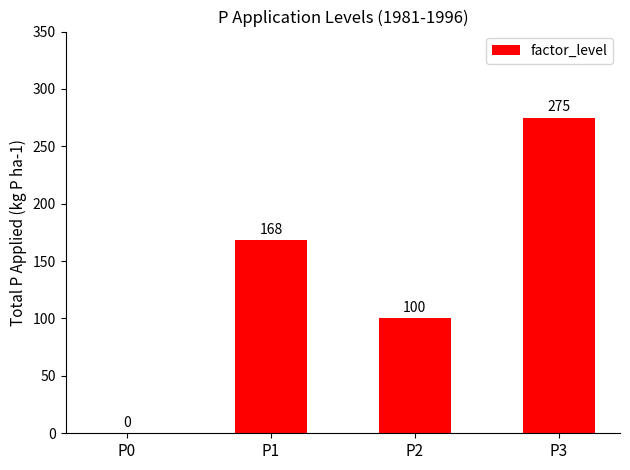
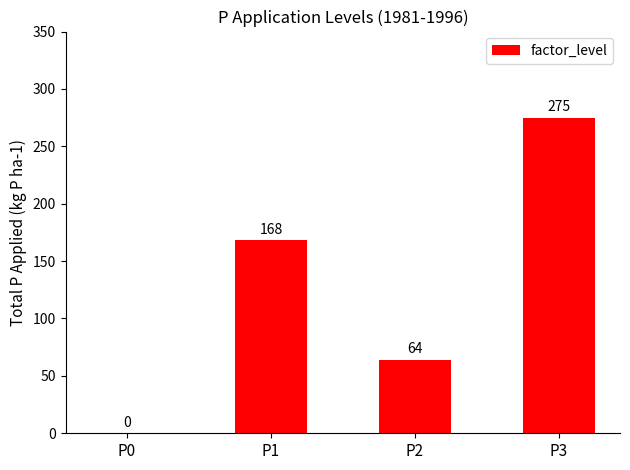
  {
    "P0": 0,
    "P1": 168,
-   "P2": 100,
+   "P2": 64,
    "P3": 275
  }
